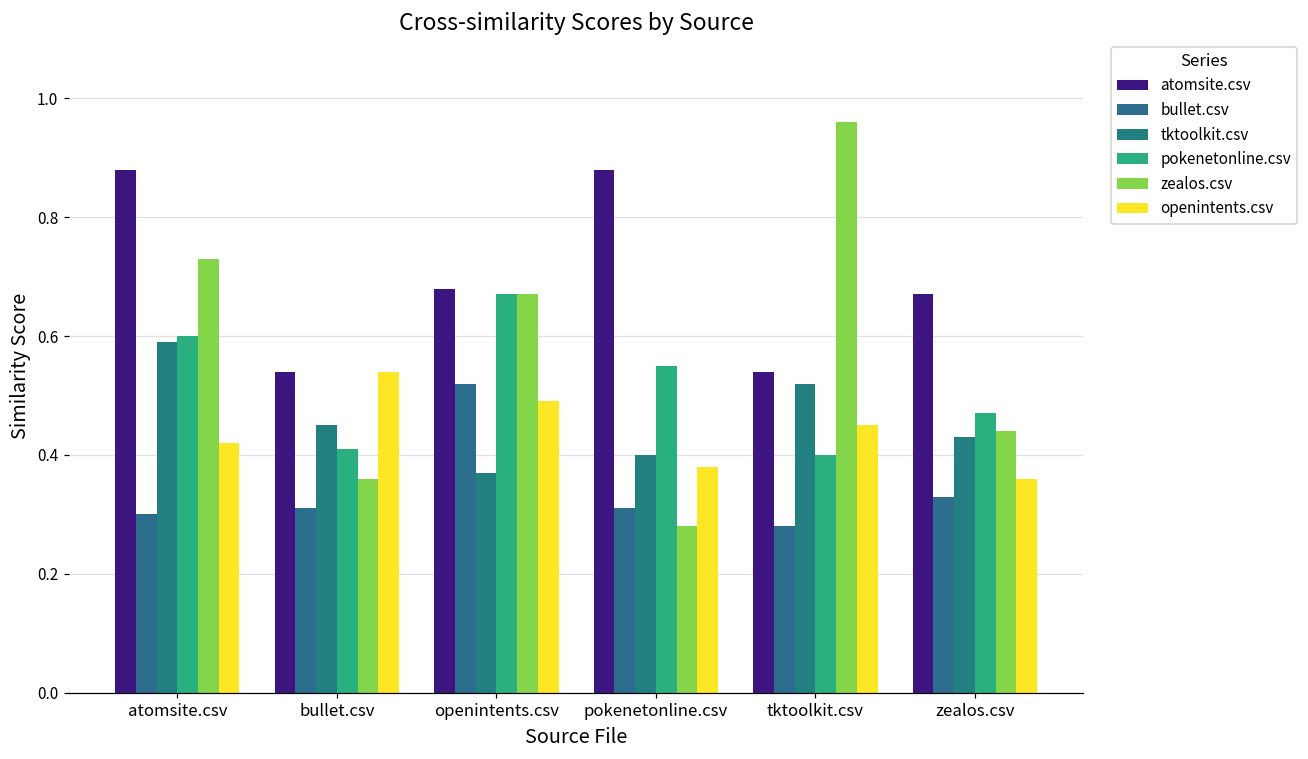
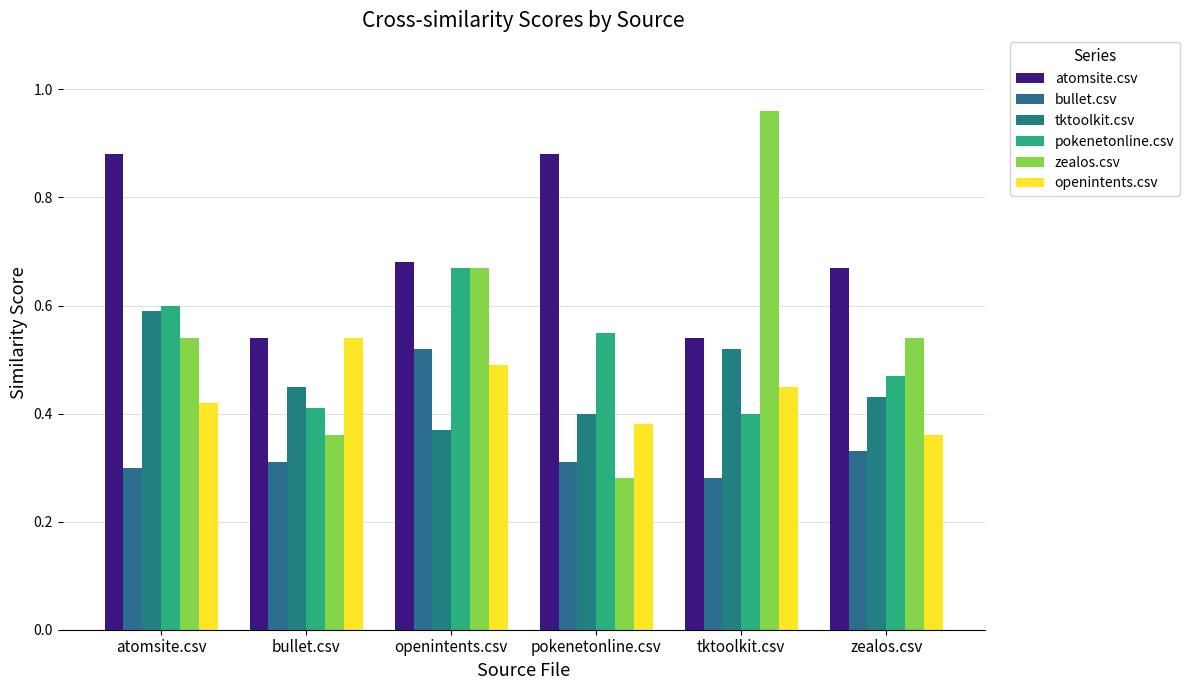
  {
    "atomsite.csv": {
      "atomsite.csv": 0.88,
      "bullet.csv": 0.54,
      "openintents.csv": 0.68,
      "pokenetonline.csv": 0.88,
      "tktoolkit.csv": 0.54,
      "zealos.csv": 0.67
    },
    "zealos.csv": {
-     "atomsite.csv": 0.73,
+     "atomsite.csv": 0.54,
      "bullet.csv": 0.36,
      "openintents.csv": 0.67,
      "pokenetonline.csv": 0.28,
      "tktoolkit.csv": 0.96,
-     "zealos.csv": 0.44
+     "zealos.csv": 0.54
    },
    "openintents.csv": {
      "atomsite.csv": 0.42,
      "bullet.csv": 0.54,
      "openintents.csv": 0.49,
      "pokenetonline.csv": 0.38,
      "tktoolkit.csv": 0.45,
      "zealos.csv": 0.36
    }
  }
